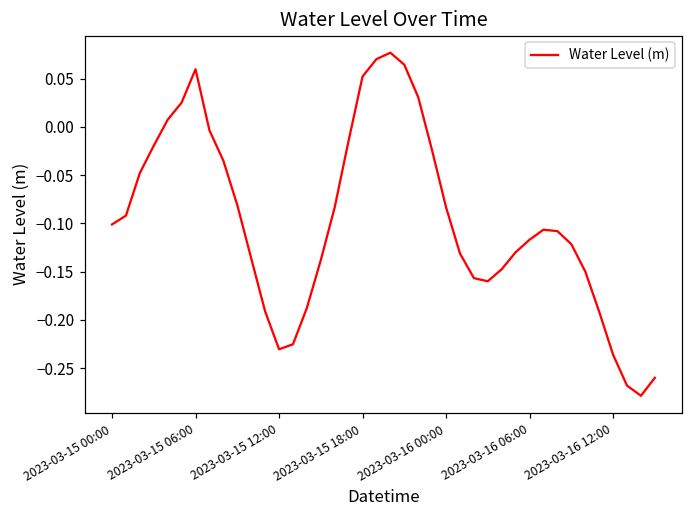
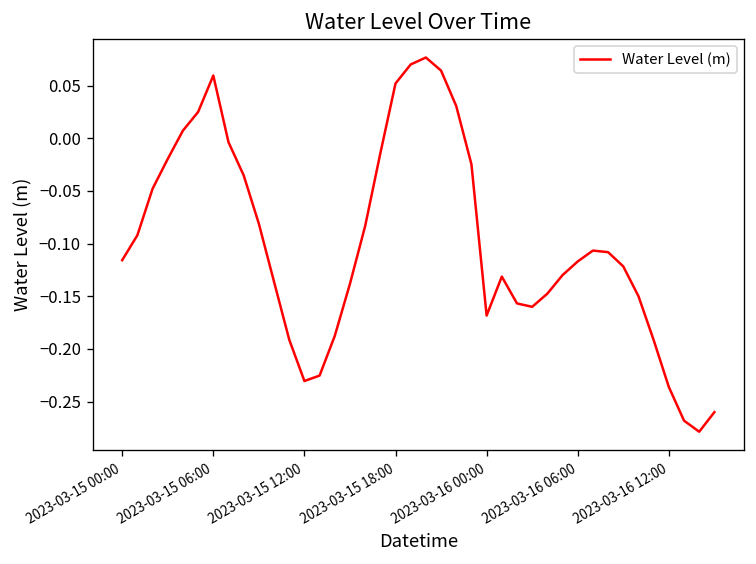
  {
-   "2023-03-15 00:00": -0.10,
+   "2023-03-15 00:00": -0.12,
    "2023-03-15 06:00": 0.06,
    "2023-03-15 12:00": -0.23,
    "2023-03-15 18:00": 0.05,
-   "2023-03-16 00:00": -0.08,
+   "2023-03-16 00:00": -0.17,
    "2023-03-16 06:00": -0.12,
    "2023-03-16 12:00": -0.24
  }
